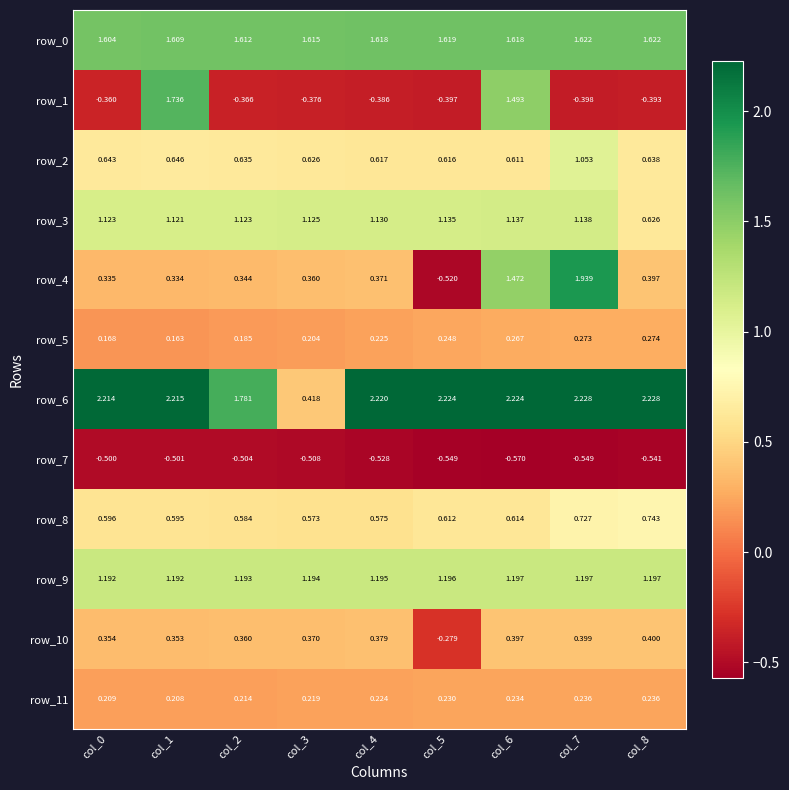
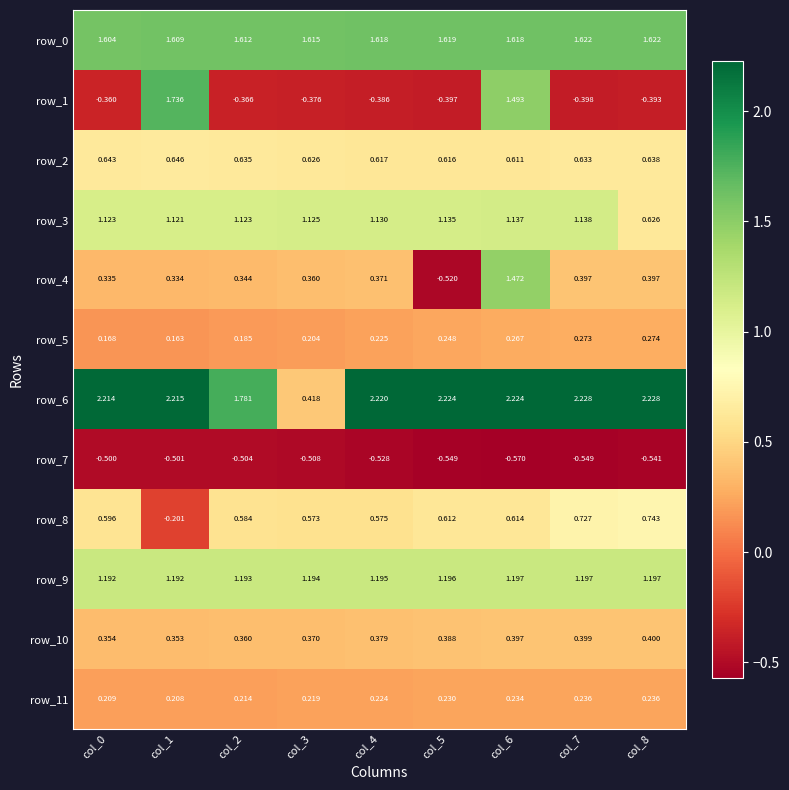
  {
    "row_0": {
      "col_0": 1.604,
      "col_1": 1.609,
      "col_2": 1.612,
      "col_3": 1.615,
      "col_4": 1.618,
      "col_5": 1.619,
      "col_6": 1.618,
      "col_7": 1.622,
      "col_8": 1.622
    },
    "row_1": {
      "col_0": -0.360,
      "col_1": 1.736,
      "col_2": -0.366,
      "col_3": -0.376,
      "col_4": -0.386,
      "col_5": -0.397,
      "col_6": 1.493,
      "col_7": -0.398,
      "col_8": -0.393
    },
    "row_2": {
      "col_0": 0.643,
      "col_1": 0.646,
      "col_2": 0.635,
      "col_3": 0.626,
      "col_4": 0.617,
      "col_5": 0.616,
      "col_6": 0.611,
-     "col_7": 1.053,
+     "col_7": 0.633,
      "col_8": 0.638
    },
    "row_3": {
      "col_0": 1.123,
      "col_1": 1.121,
      "col_2": 1.123,
      "col_3": 1.125,
      "col_4": 1.130,
      "col_5": 1.135,
      "col_6": 1.137,
      "col_7": 1.138,
      "col_8": 0.626
    },
    "row_4": {
      "col_0": 0.335,
      "col_1": 0.334,
      "col_2": 0.344,
      "col_3": 0.360,
      "col_4": 0.371,
      "col_5": -0.520,
      "col_6": 1.472,
-     "col_7": 1.939,
+     "col_7": 0.397,
      "col_8": 0.397
    },
    "row_5": {
      "col_0": 0.168,
      "col_1": 0.163,
      "col_2": 0.185,
      "col_3": 0.204,
      "col_4": 0.225,
      "col_5": 0.248,
      "col_6": 0.267,
      "col_7": 0.273,
      "col_8": 0.274
    },
    "row_6": {
      "col_0": 2.214,
      "col_1": 2.215,
      "col_2": 1.781,
      "col_3": 0.418,
      "col_4": 2.220,
      "col_5": 2.224,
      "col_6": 2.224,
      "col_7": 2.228,
      "col_8": 2.228
    },
    "row_7": {
      "col_0": -0.500,
      "col_1": -0.501,
      "col_2": -0.504,
      "col_3": -0.508,
      "col_4": -0.528,
      "col_5": -0.549,
      "col_6": -0.570,
      "col_7": -0.549,
      "col_8": -0.541
    },
    "row_8": {
      "col_0": 0.596,
-     "col_1": 0.595,
+     "col_1": -0.201,
      "col_2": 0.584,
      "col_3": 0.573,
      "col_4": 0.575,
      "col_5": 0.612,
      "col_6": 0.614,
      "col_7": 0.727,
      "col_8": 0.743
    },
    "row_9": {
      "col_0": 1.192,
      "col_1": 1.192,
      "col_2": 1.193,
      "col_3": 1.194,
      "col_4": 1.195,
      "col_5": 1.196,
      "col_6": 1.197,
      "col_7": 1.197,
      "col_8": 1.197
    },
    "row_10": {
      "col_0": 0.354,
      "col_1": 0.353,
      "col_2": 0.360,
      "col_3": 0.370,
      "col_4": 0.379,
-     "col_5": -0.279,
+     "col_5": 0.388,
      "col_6": 0.397,
      "col_7": 0.399,
      "col_8": 0.400
    },
    "row_11": {
      "col_0": 0.209,
      "col_1": 0.208,
      "col_2": 0.214,
      "col_3": 0.219,
      "col_4": 0.224,
      "col_5": 0.230,
      "col_6": 0.234,
      "col_7": 0.236,
      "col_8": 0.236
    }
  }
